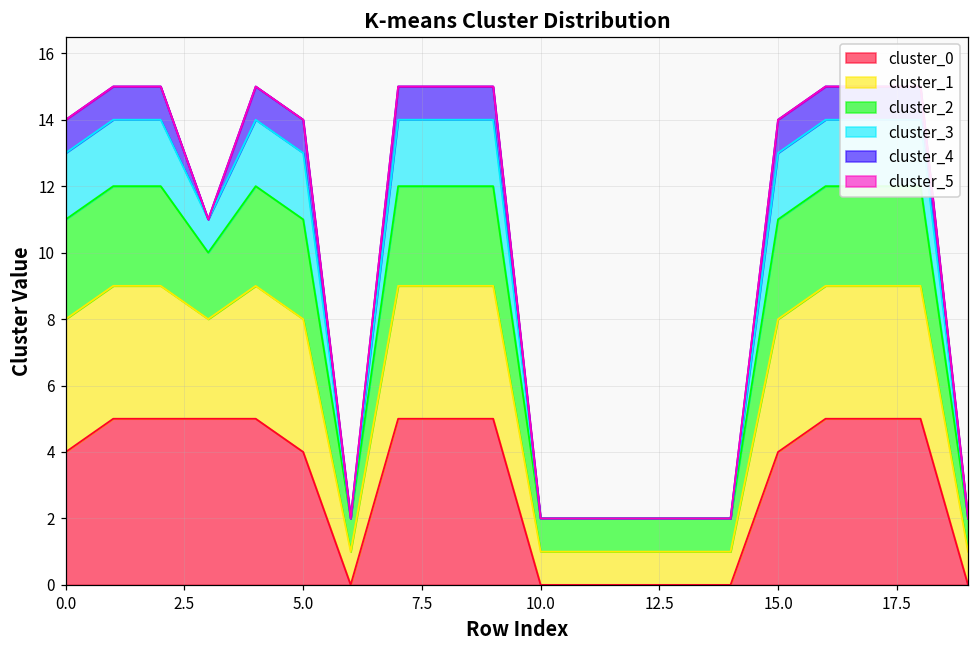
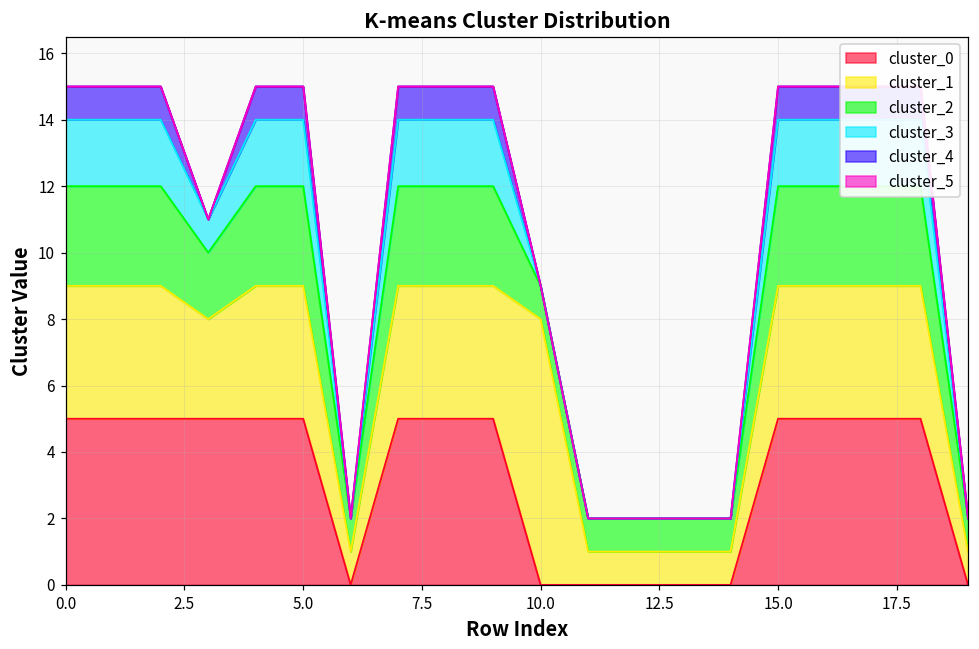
  {
    "cluster_0": {
-     "0.0": 4,
-     "5.0": 4,
+     "0.0": 5,
+     "5.0": 5,
      "10.0": 0,
-     "15.0": 4
+     "15.0": 5
    },
    "cluster_1": {
-     "10.0": 1
+     "10.0": 8
    }
  }
